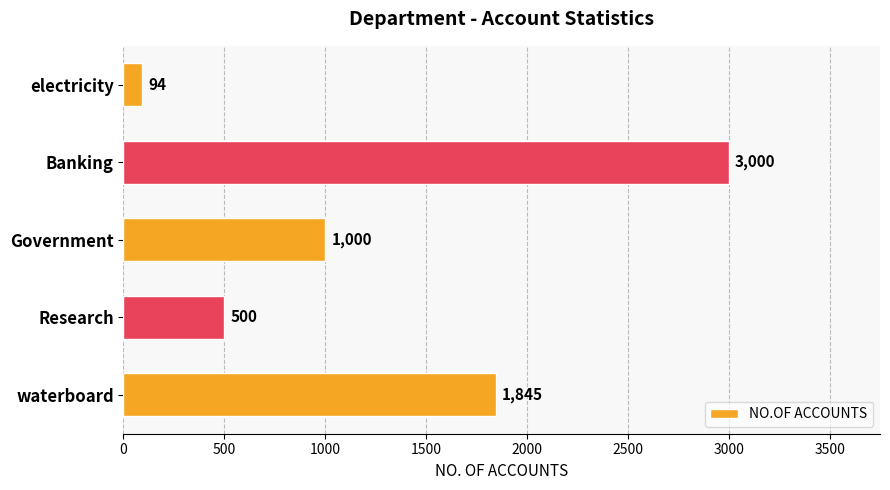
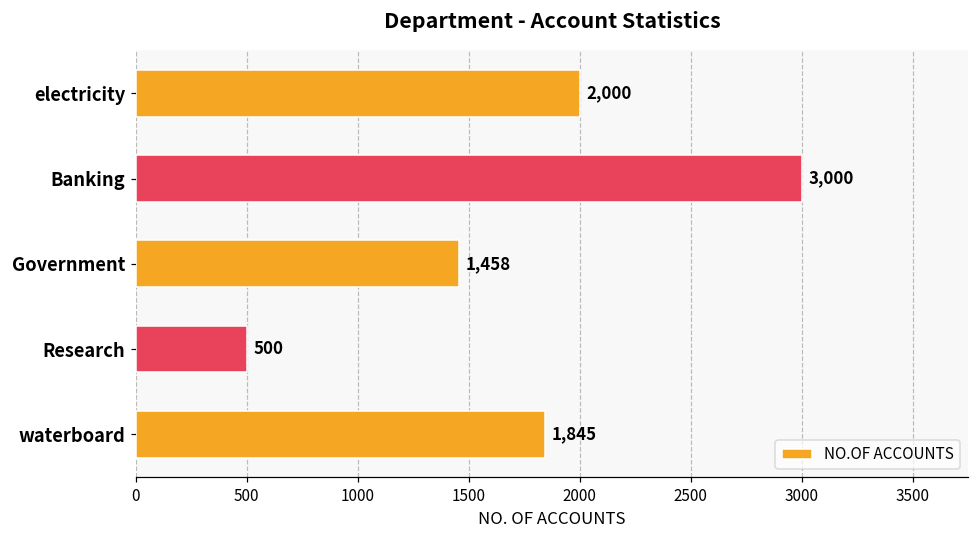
  {
-   "electricity": "94",
+   "electricity": "2,000",
    "Banking": "3,000",
-   "Government": "1,000",
+   "Government": "1,458",
    "Research": "500",
    "waterboard": "1,845"
  }
